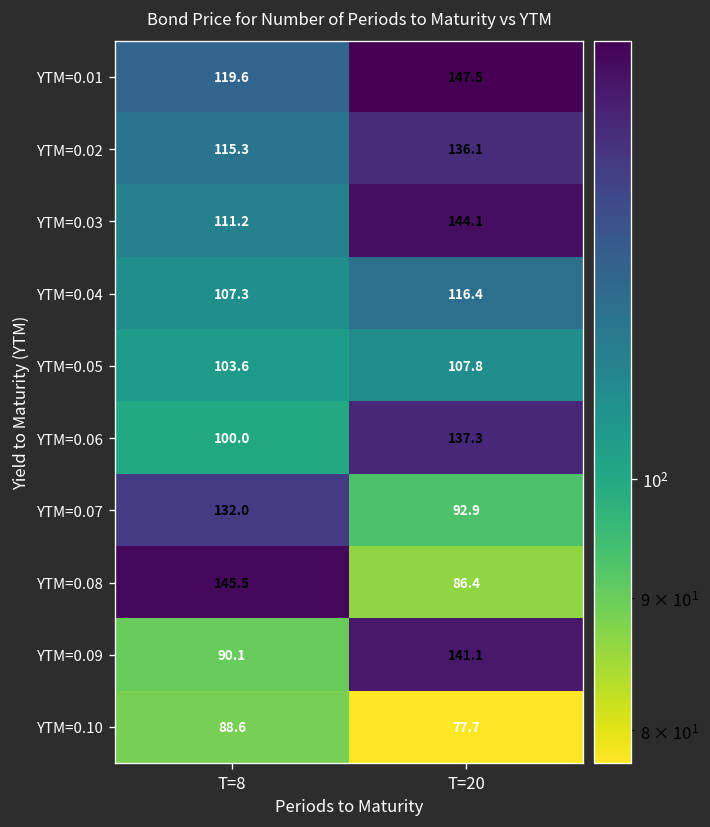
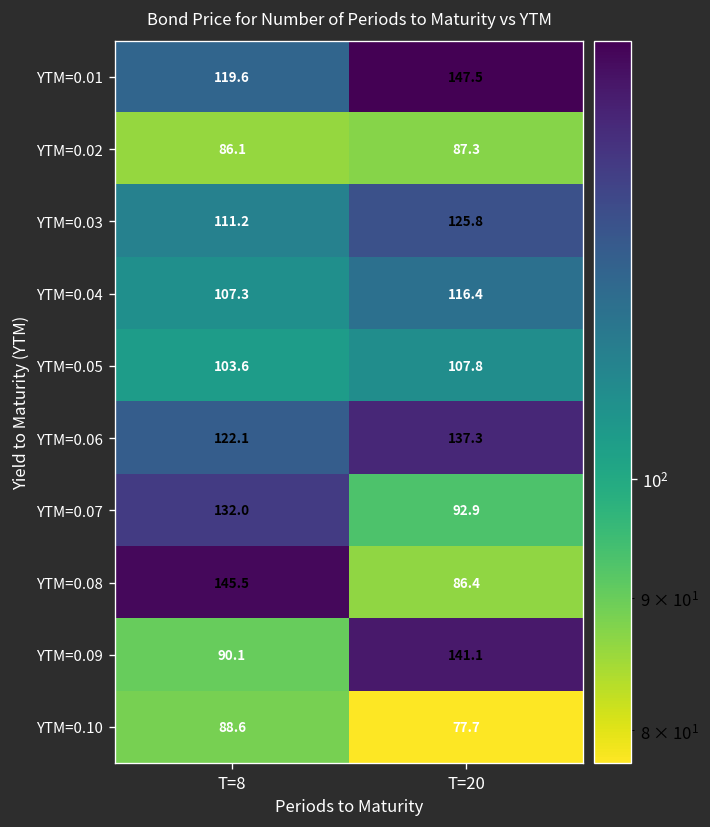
  {
    "YTM=0.01": {
      "T=8": 119.6,
      "T=20": 147.5
    },
    "YTM=0.02": {
-     "T=8": 115.3,
-     "T=20": 136.1
+     "T=8": 86.1,
+     "T=20": 87.3
    },
    "YTM=0.03": {
      "T=8": 111.2,
-     "T=20": 144.1
+     "T=20": 125.8
    },
    "YTM=0.04": {
      "T=8": 107.3,
      "T=20": 116.4
    },
    "YTM=0.05": {
      "T=8": 103.6,
      "T=20": 107.8
    },
    "YTM=0.06": {
-     "T=8": 100.0,
+     "T=8": 122.1,
      "T=20": 137.3
    },
    "YTM=0.07": {
      "T=8": 132.0,
      "T=20": 92.9
    },
    "YTM=0.08": {
      "T=8": 145.5,
      "T=20": 86.4
    },
    "YTM=0.09": {
      "T=8": 90.1,
      "T=20": 141.1
    },
    "YTM=0.10": {
      "T=8": 88.6,
      "T=20": 77.7
    }
  }
